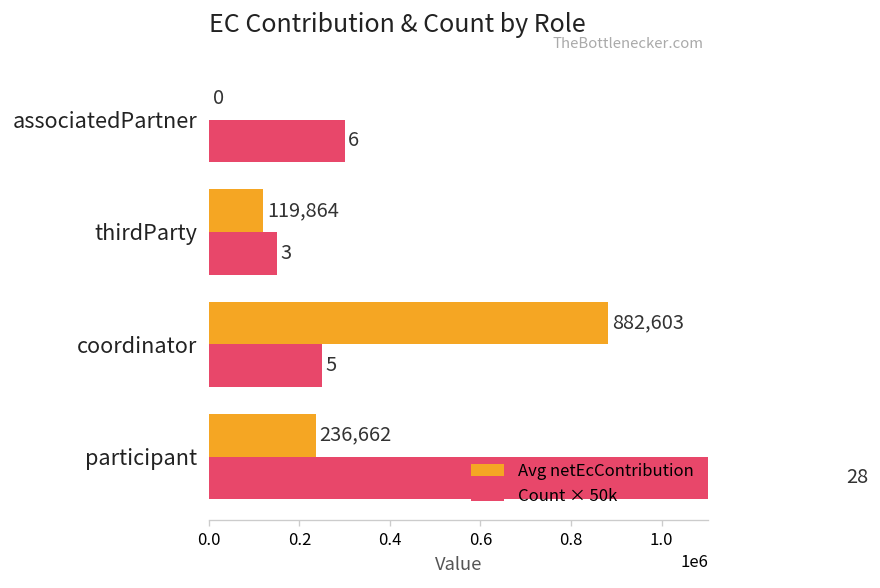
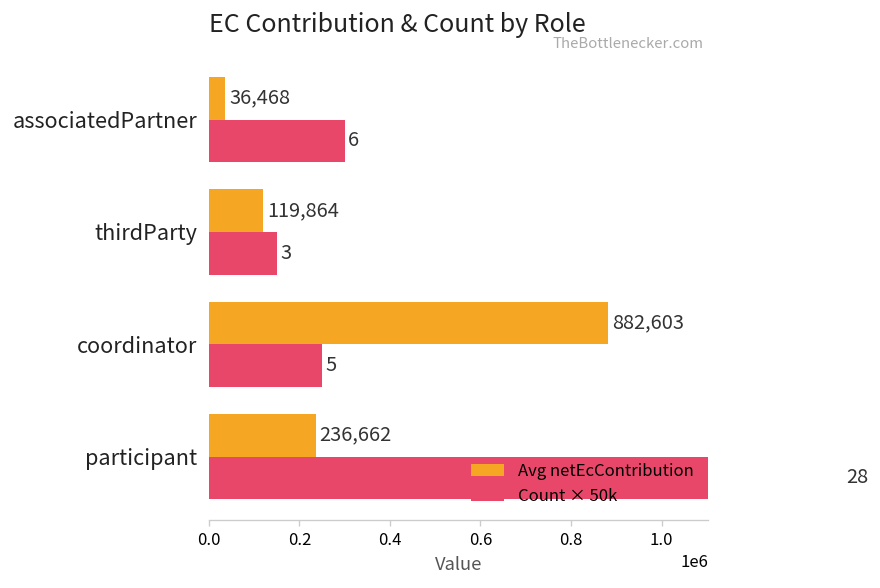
  {
    "Avg netEcContribution": {
-     "associatedPartner": "0",
+     "associatedPartner": "36,468",
      "thirdParty": "119,864",
      "coordinator": "882,603",
      "participant": "236,662"
    }
  }
